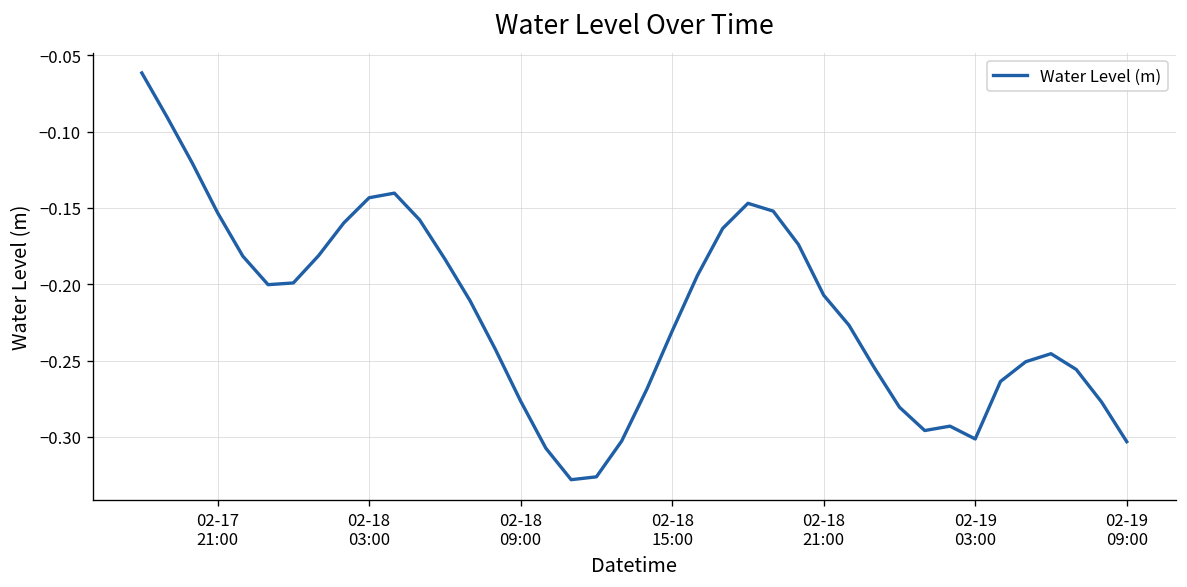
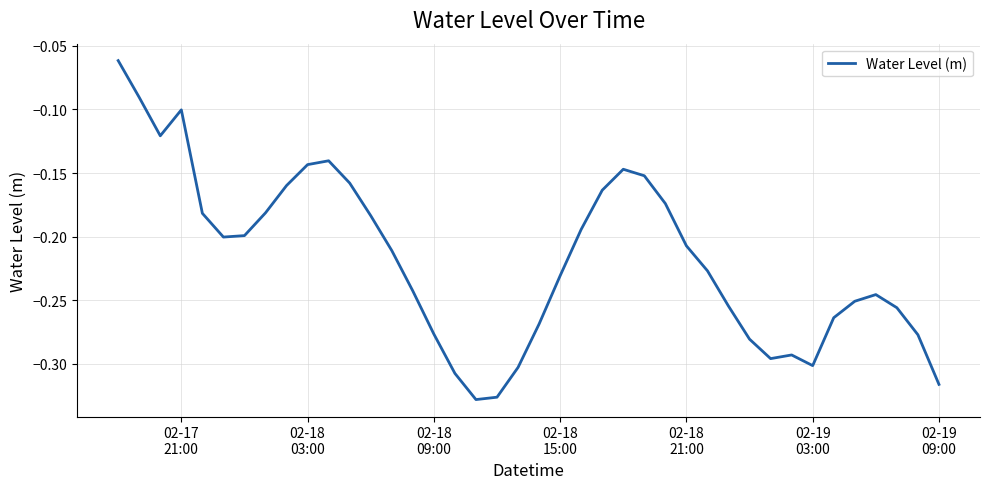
  {
-   "02-17 21:00": -0.153,
+   "02-17 21:00": -0.100,
    "02-18 03:00": -0.143,
    "02-18 09:00": -0.277,
    "02-18 15:00": -0.231,
    "02-18 21:00": -0.207,
    "02-19 03:00": -0.301,
-   "02-19 09:00": -0.303
+   "02-19 09:00": -0.316
  }
